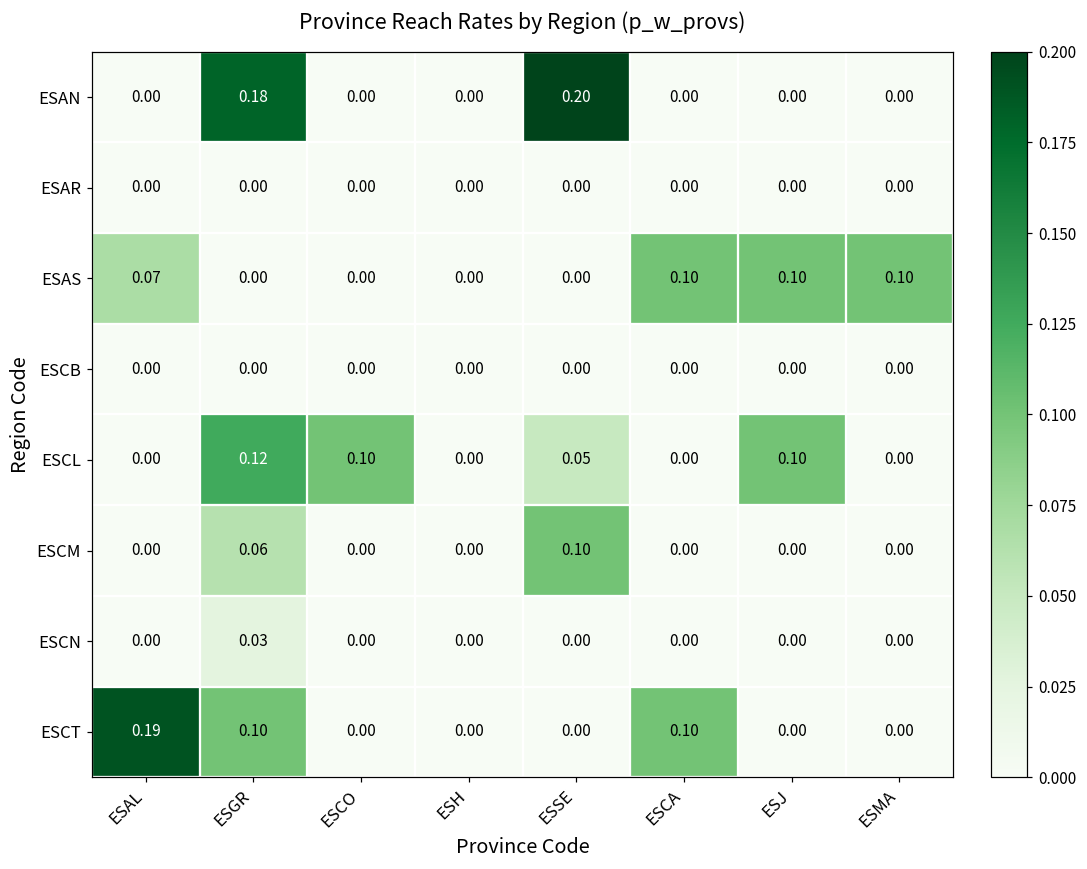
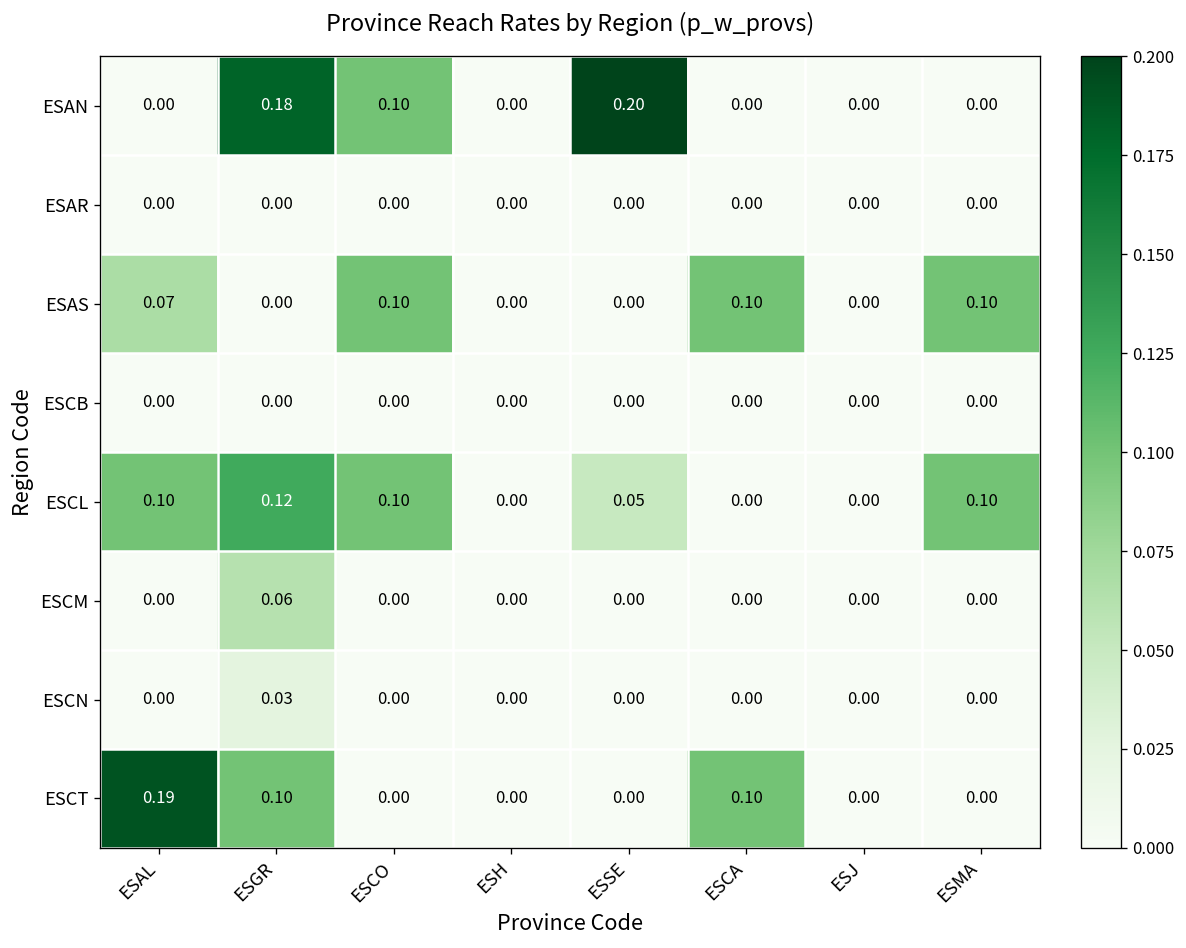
  {
    "ESAN": {
      "ESAL": 0.00,
      "ESGR": 0.18,
-     "ESCO": 0.00,
+     "ESCO": 0.10,
      "ESH": 0.00,
      "ESSE": 0.20,
      "ESCA": 0.00,
      "ESJ": 0.00,
      "ESMA": 0.00
    },
    "ESAR": {
      "ESAL": 0.00,
      "ESGR": 0.00,
      "ESCO": 0.00,
      "ESH": 0.00,
      "ESSE": 0.00,
      "ESCA": 0.00,
      "ESJ": 0.00,
      "ESMA": 0.00
    },
    "ESAS": {
      "ESAL": 0.07,
      "ESGR": 0.00,
-     "ESCO": 0.00,
+     "ESCO": 0.10,
      "ESH": 0.00,
      "ESSE": 0.00,
      "ESCA": 0.10,
-     "ESJ": 0.10,
+     "ESJ": 0.00,
      "ESMA": 0.10
    },
    "ESCB": {
      "ESAL": 0.00,
      "ESGR": 0.00,
      "ESCO": 0.00,
      "ESH": 0.00,
      "ESSE": 0.00,
      "ESCA": 0.00,
      "ESJ": 0.00,
      "ESMA": 0.00
    },
    "ESCL": {
-     "ESAL": 0.00,
+     "ESAL": 0.10,
      "ESGR": 0.12,
      "ESCO": 0.10,
      "ESH": 0.00,
      "ESSE": 0.05,
      "ESCA": 0.00,
-     "ESJ": 0.10,
-     "ESMA": 0.00
+     "ESJ": 0.00,
+     "ESMA": 0.10
    },
    "ESCM": {
      "ESAL": 0.00,
      "ESGR": 0.06,
      "ESCO": 0.00,
      "ESH": 0.00,
-     "ESSE": 0.10,
+     "ESSE": 0.00,
      "ESCA": 0.00,
      "ESJ": 0.00,
      "ESMA": 0.00
    },
    "ESCN": {
      "ESAL": 0.00,
      "ESGR": 0.03,
      "ESCO": 0.00,
      "ESH": 0.00,
      "ESSE": 0.00,
      "ESCA": 0.00,
      "ESJ": 0.00,
      "ESMA": 0.00
    },
    "ESCT": {
      "ESAL": 0.19,
      "ESGR": 0.10,
      "ESCO": 0.00,
      "ESH": 0.00,
      "ESSE": 0.00,
      "ESCA": 0.10,
      "ESJ": 0.00,
      "ESMA": 0.00
    }
  }
